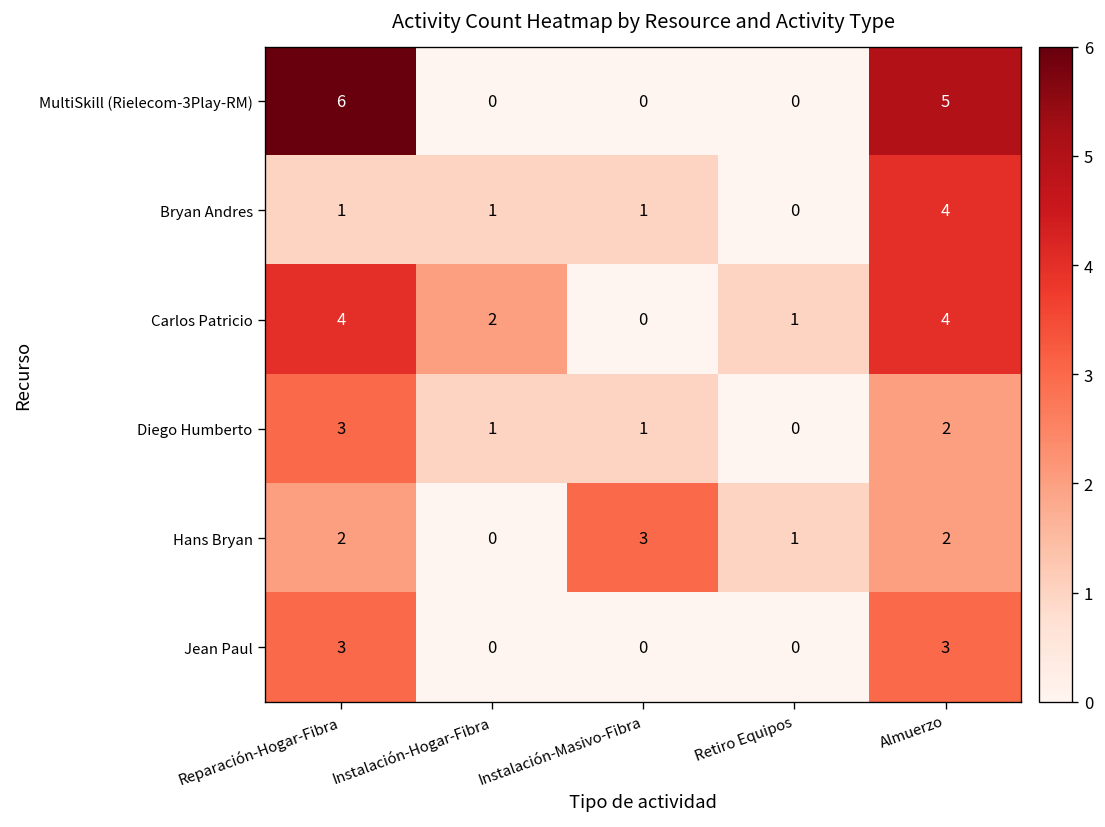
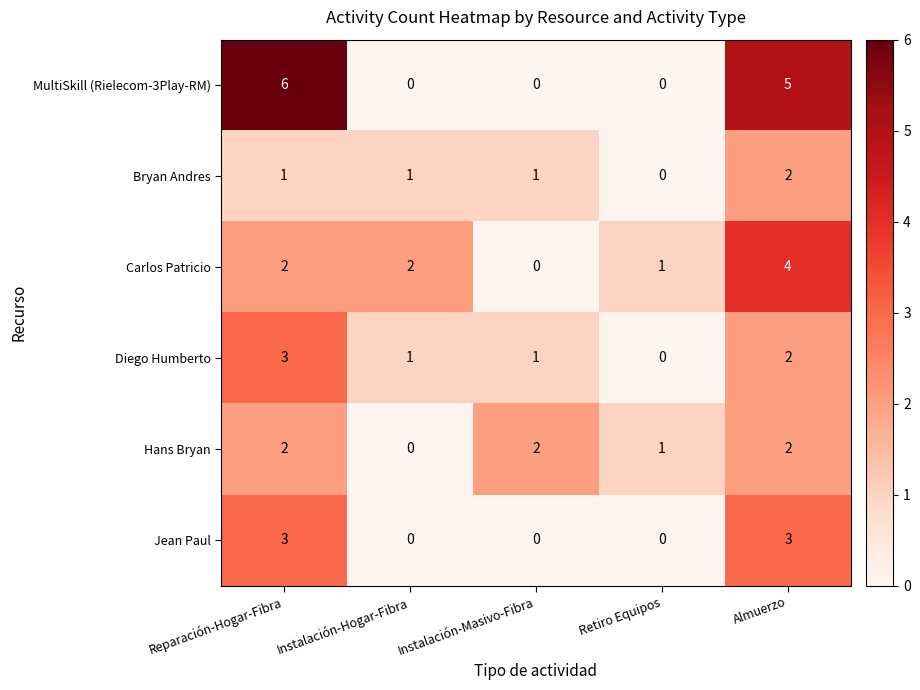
  {
    "MultiSkill (Rielecom-3Play-RM)": {
      "Reparación-Hogar-Fibra": 6,
      "Instalación-Hogar-Fibra": 0,
      "Instalación-Masivo-Fibra": 0,
      "Retiro Equipos": 0,
      "Almuerzo": 5
    },
    "Bryan Andres": {
      "Reparación-Hogar-Fibra": 1,
      "Instalación-Hogar-Fibra": 1,
      "Instalación-Masivo-Fibra": 1,
      "Retiro Equipos": 0,
-     "Almuerzo": 4
+     "Almuerzo": 2
    },
    "Carlos Patricio": {
-     "Reparación-Hogar-Fibra": 4,
+     "Reparación-Hogar-Fibra": 2,
      "Instalación-Hogar-Fibra": 2,
      "Instalación-Masivo-Fibra": 0,
      "Retiro Equipos": 1,
      "Almuerzo": 4
    },
    "Diego Humberto": {
      "Reparación-Hogar-Fibra": 3,
      "Instalación-Hogar-Fibra": 1,
      "Instalación-Masivo-Fibra": 1,
      "Retiro Equipos": 0,
      "Almuerzo": 2
    },
    "Hans Bryan": {
      "Reparación-Hogar-Fibra": 2,
      "Instalación-Hogar-Fibra": 0,
-     "Instalación-Masivo-Fibra": 3,
+     "Instalación-Masivo-Fibra": 2,
      "Retiro Equipos": 1,
      "Almuerzo": 2
    },
    "Jean Paul": {
      "Reparación-Hogar-Fibra": 3,
      "Instalación-Hogar-Fibra": 0,
      "Instalación-Masivo-Fibra": 0,
      "Retiro Equipos": 0,
      "Almuerzo": 3
    }
  }
